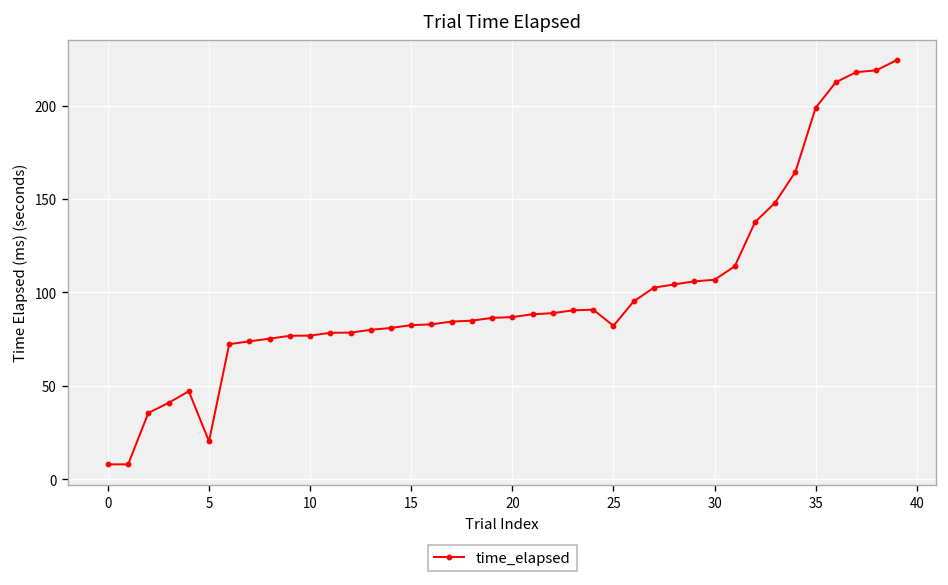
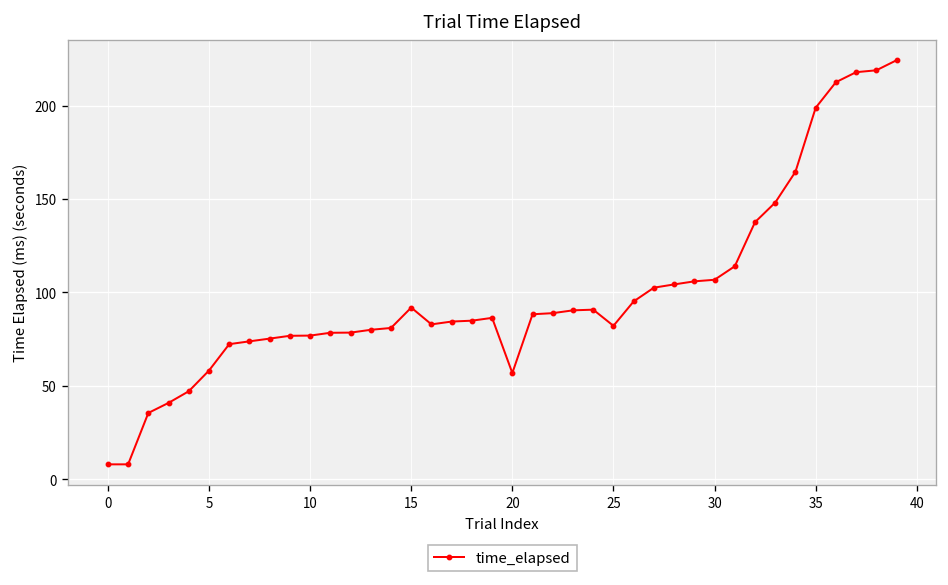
  {
    "0": 8,
-   "5": 20,
+   "5": 58,
    "10": 77,
-   "15": 83,
-   "20": 87,
+   "15": 92,
+   "20": 57,
    "25": 82,
    "30": 107,
    "35": 199
  }
